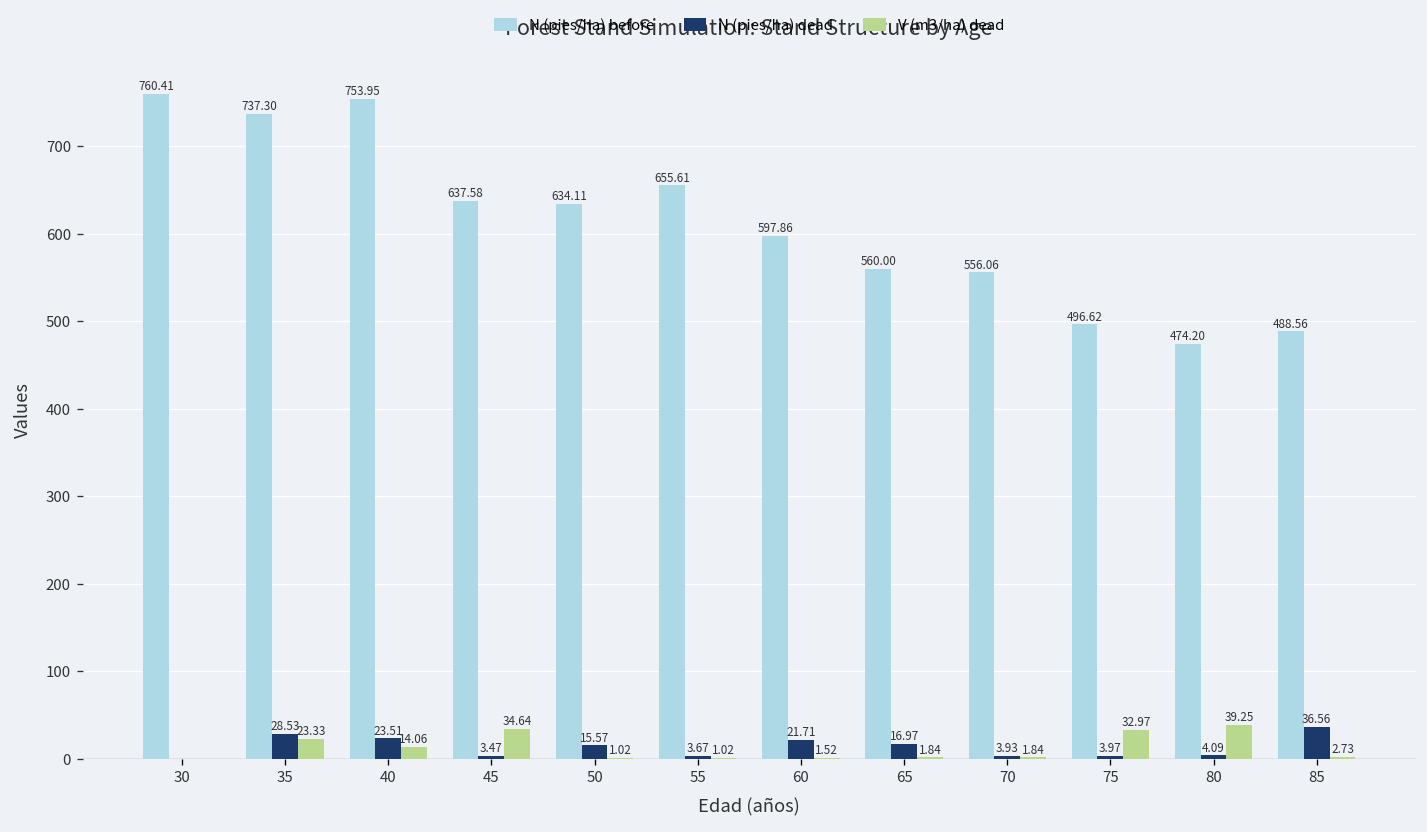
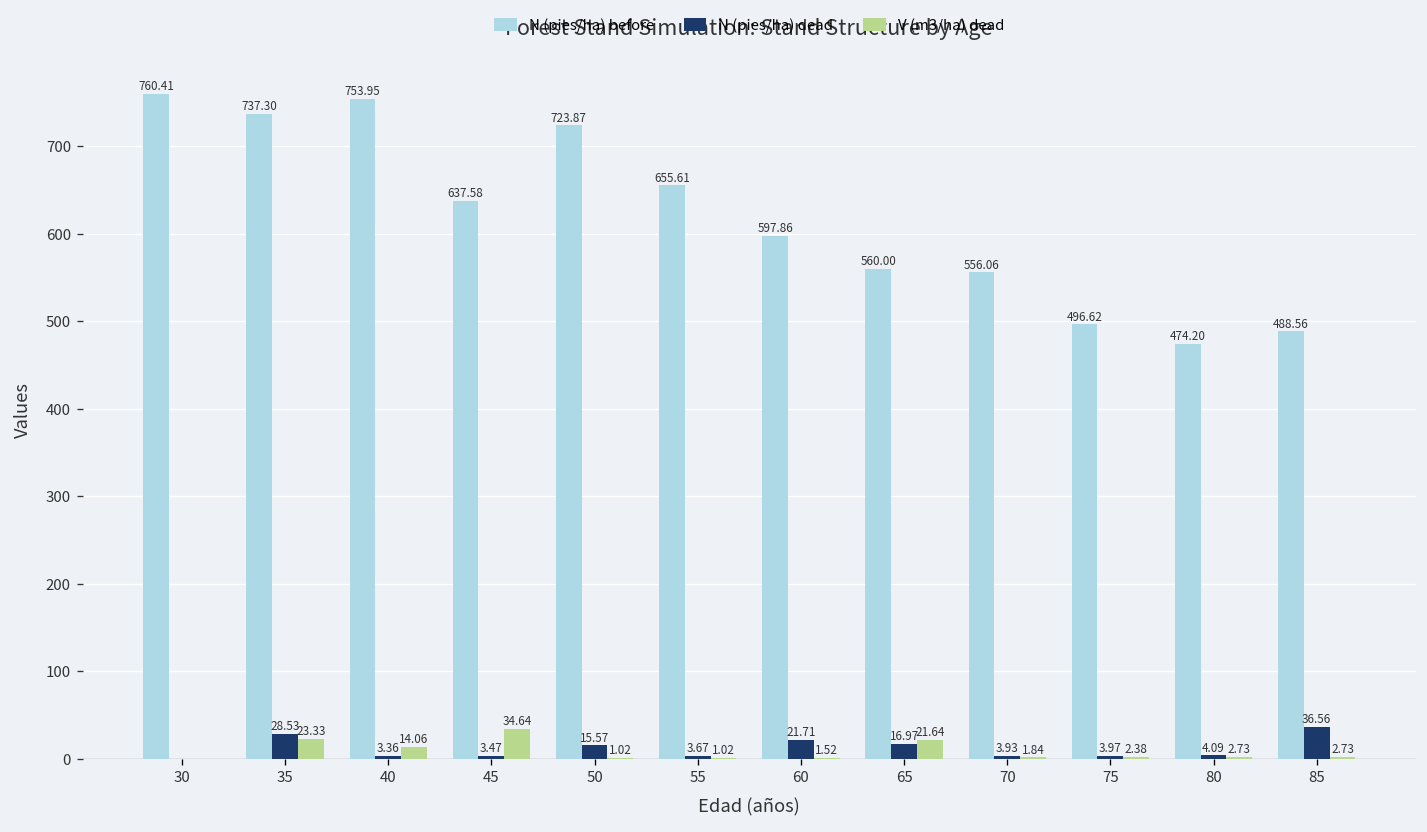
  {
    "N (pies/ha) before": {
      "30": 760.41,
      "35": 737.30,
      "40": 753.95,
      "45": 637.58,
-     "50": 634.11,
+     "50": 723.87,
      "55": 655.61,
      "60": 597.86,
      "65": 560.00,
      "70": 556.06,
      "75": 496.62,
      "80": 474.20,
      "85": 488.56
    },
    "N (pies/ha) dead": {
      "35": 28.53,
-     "40": 23.51,
+     "40": 3.36,
      "45": 3.47,
      "50": 15.57,
      "55": 3.67,
      "60": 21.71,
      "65": 16.97,
      "70": 3.93,
      "75": 3.97,
      "80": 4.09,
      "85": 36.56
    },
    "V (m3/ha) dead": {
      "35": 23.33,
      "40": 14.06,
      "45": 34.64,
      "50": 1.02,
      "55": 1.02,
      "60": 1.52,
-     "65": 1.84,
+     "65": 21.64,
      "70": 1.84,
-     "75": 32.97,
-     "80": 39.25,
+     "75": 2.38,
+     "80": 2.73,
      "85": 2.73
    }
  }
